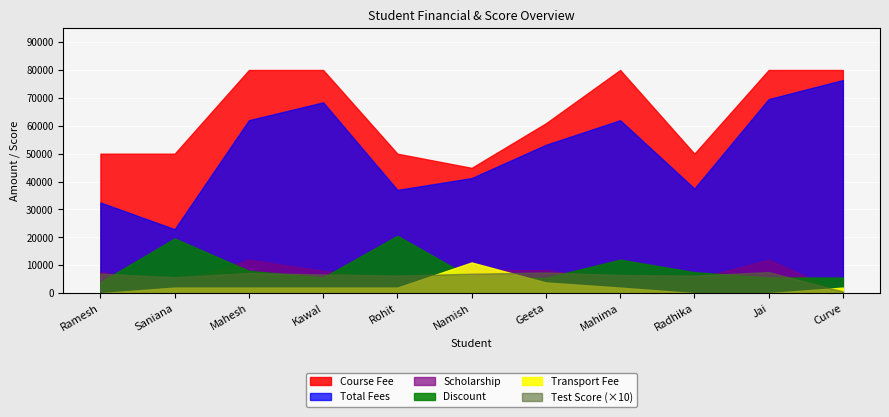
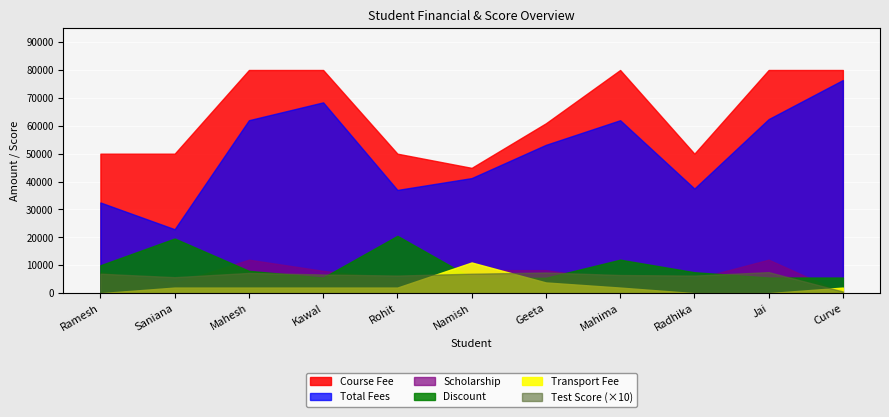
  {
    "Course Fee": {
      "Ramesh": 50000,
      "Saniana": 50000,
      "Mahesh": 80000,
      "Kawal": 80000,
      "Rohit": 50000,
      "Namish": 45000,
      "Geeta": 61000,
      "Mahima": 80000,
      "Radhika": 50000,
      "Jai": 80000,
      "Curve": 80000
    },
    "Total Fees": {
      "Ramesh": 33000,
      "Saniana": 23000,
      "Mahesh": 62000,
      "Kawal": 68000,
      "Rohit": 37000,
      "Namish": 41000,
      "Geeta": 53000,
      "Mahima": 62000,
      "Radhika": 38000,
-     "Jai": 70000,
+     "Jai": 62000,
      "Curve": 76000
    },
    "Scholarship": {
      "Saniana": 4000,
      "Mahesh": 12000,
      "Kawal": 8000,
      "Rohit": 5000,
      "Namish": 8000,
      "Mahima": 4000,
      "Radhika": 5000,
      "Jai": 12000
    },
    "Discount": {
-     "Ramesh": 4000,
+     "Ramesh": 10000,
      "Saniana": 20000,
      "Kawal": 6000,
      "Rohit": 21000,
      "Namish": 6000,
      "Geeta": 6000,
      "Mahima": 12000,
      "Radhika": 8000,
      "Jai": 6000,
      "Curve": 6000
    },
    "Transport Fee": {
      "Ramesh": 0,
      "Saniana": 2000,
      "Mahesh": 2000,
      "Kawal": 2000,
      "Rohit": 2000,
      "Namish": 11000,
      "Geeta": 4000,
      "Mahima": 2000,
      "Radhika": 0,
      "Jai": 0,
      "Curve": 2000
    },
    "Test Score (×10)": {
      "Saniana": 6000,
      "Kawal": 7000,
      "Rohit": 6000,
      "Namish": 7000,
      "Mahima": 7000,
      "Radhika": 6000,
      "Jai": 8000
    }
  }
